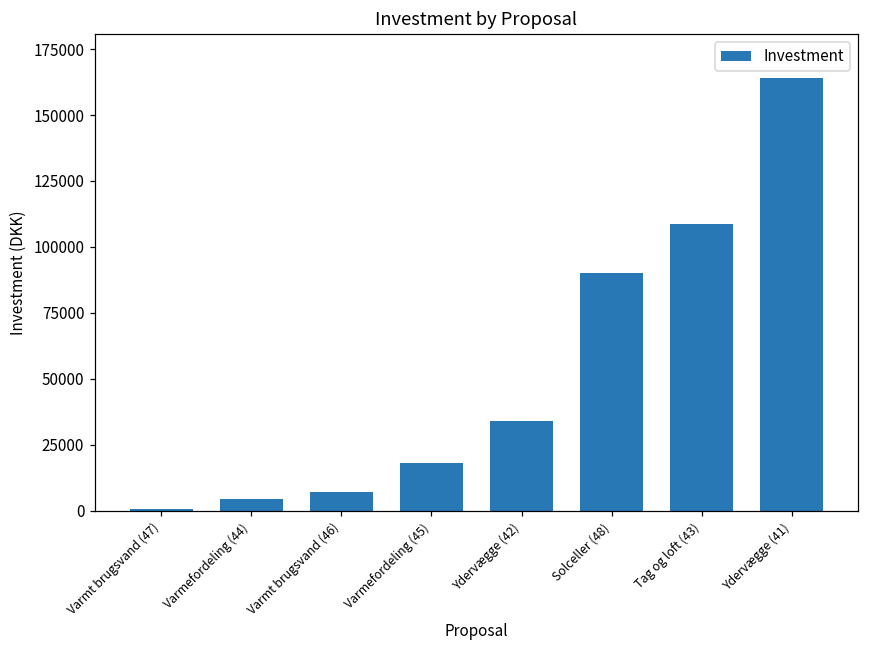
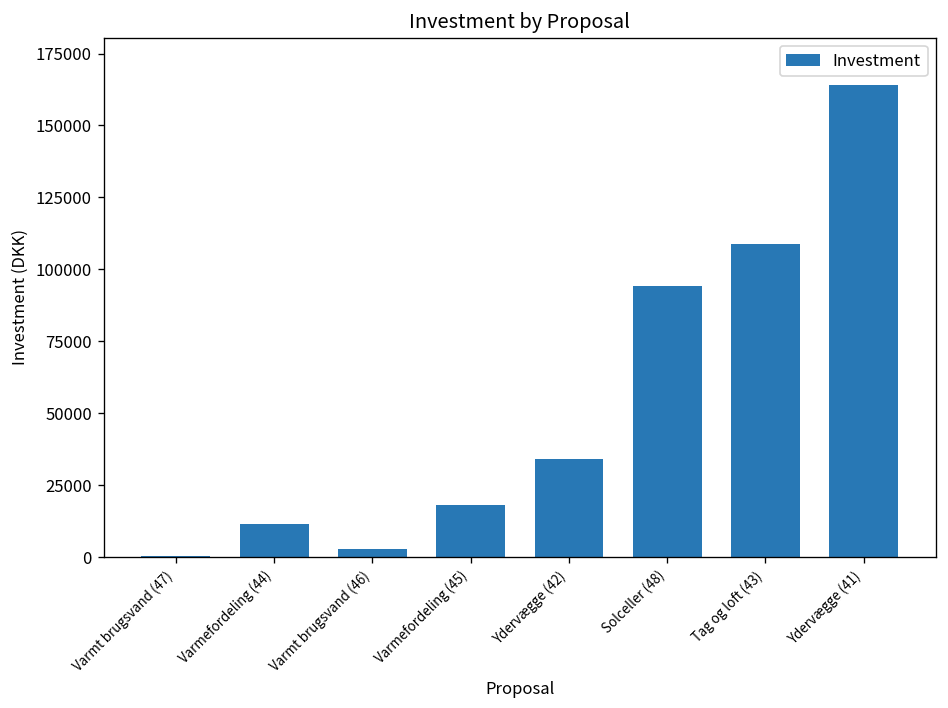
  {
-   "Varmefordeling (44)": 5000,
-   "Varmt brugsvand (46)": 7000,
+   "Varmefordeling (44)": 11000,
+   "Varmt brugsvand (46)": 3000,
    "Varmefordeling (45)": 18000,
    "Ydervægge (42)": 34000,
-   "Solceller (48)": 90000,
+   "Solceller (48)": 94000,
    "Tag og loft (43)": 109000,
    "Ydervægge (41)": 164000
  }
